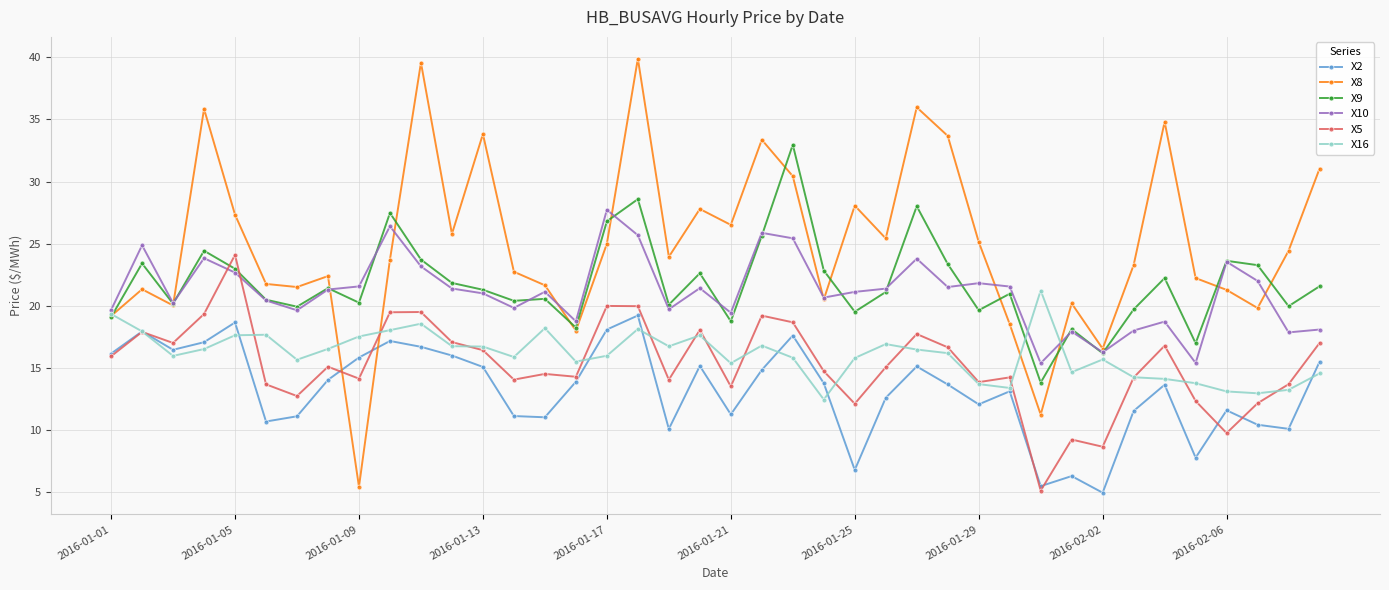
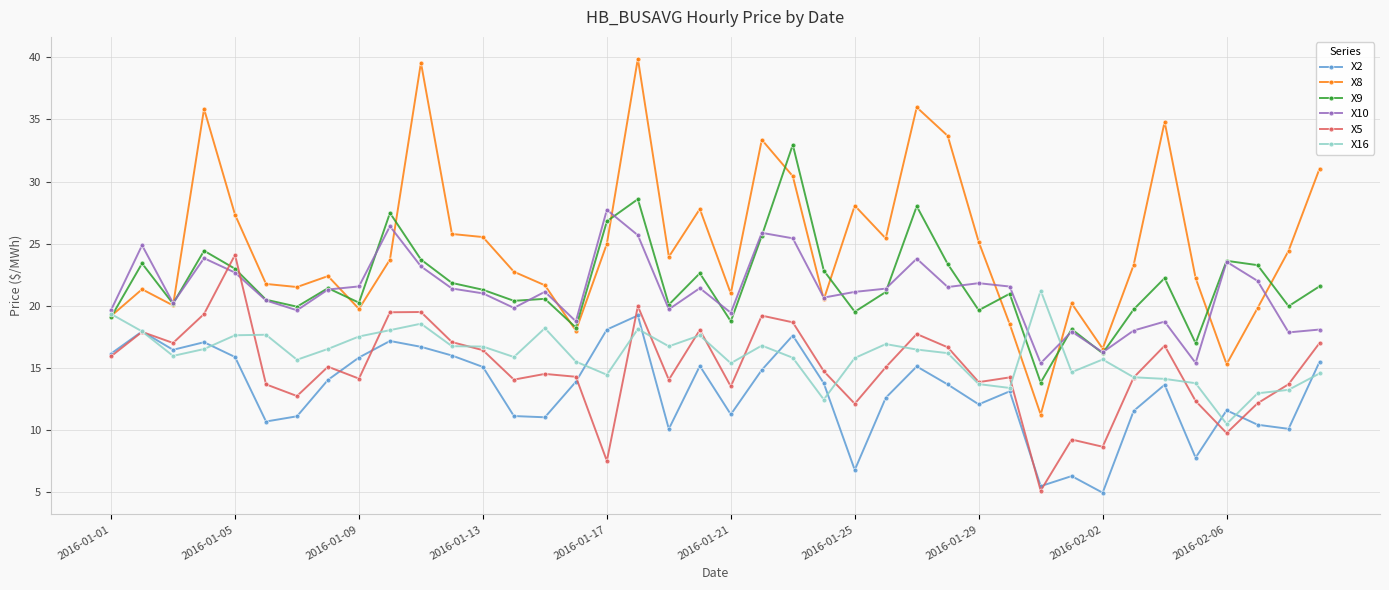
  {
    "X2": {
      "2016-01-01": 16.2,
-     "2016-01-05": 18.7,
+     "2016-01-05": 15.9,
      "2016-01-09": 15.8,
      "2016-01-13": 15.1,
      "2016-01-17": 18.1,
      "2016-01-21": 11.3,
      "2016-01-25": 6.8,
      "2016-01-29": 12.1,
      "2016-02-02": 5.0,
      "2016-02-06": 11.6
    },
    "X8": {
      "2016-01-05": 27.3,
-     "2016-01-09": 5.4,
-     "2016-01-13": 33.8,
+     "2016-01-09": 19.8,
+     "2016-01-13": 25.5,
      "2016-01-17": 25.0,
-     "2016-01-21": 26.5,
+     "2016-01-21": 21.0,
      "2016-01-25": 28.1,
      "2016-01-29": 25.1,
      "2016-02-02": 16.6,
-     "2016-02-06": 21.3
+     "2016-02-06": 15.3
    },
    "X9": {
      "2016-01-05": 23.0,
      "2016-01-09": 20.3,
      "2016-01-13": 21.3,
      "2016-01-17": 26.8,
      "2016-01-21": 18.8,
      "2016-01-25": 19.5,
      "2016-01-29": 19.6
    },
    "X10": {
      "2016-01-01": 19.7,
      "2016-01-05": 22.7,
      "2016-01-09": 21.6,
      "2016-01-13": 21.0,
      "2016-01-17": 27.7,
      "2016-01-21": 19.4,
      "2016-01-25": 21.1,
      "2016-01-29": 21.8
    },
    "X5": {
      "2016-01-01": 15.9,
      "2016-01-05": 24.1,
      "2016-01-09": 14.1,
      "2016-01-13": 16.4,
-     "2016-01-17": 20.0,
+     "2016-01-17": 7.5,
      "2016-01-21": 13.5,
      "2016-01-25": 12.1,
      "2016-02-02": 8.7,
      "2016-02-06": 9.8
    },
    "X16": {
      "2016-01-05": 17.6,
      "2016-01-09": 17.5,
      "2016-01-13": 16.7,
-     "2016-01-17": 16.0,
+     "2016-01-17": 14.5,
      "2016-01-21": 15.4,
      "2016-01-25": 15.8,
      "2016-02-02": 15.7,
-     "2016-02-06": 13.1
+     "2016-02-06": 10.5
    }
  }
